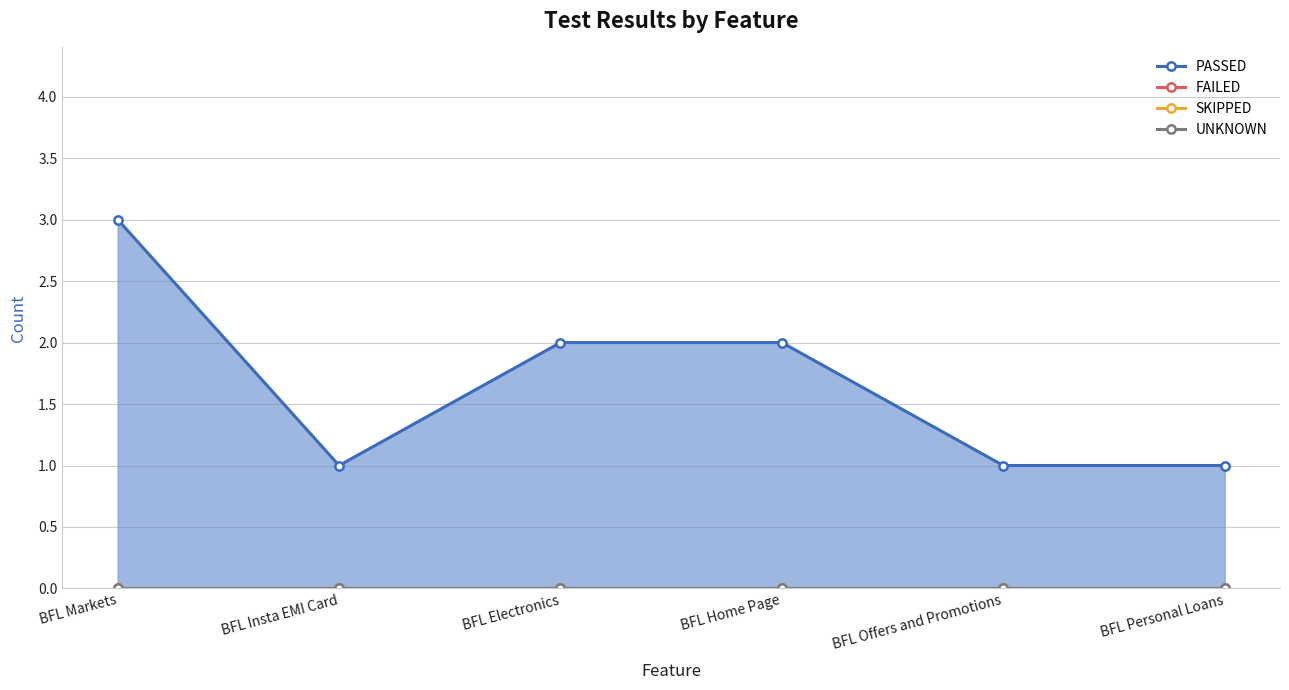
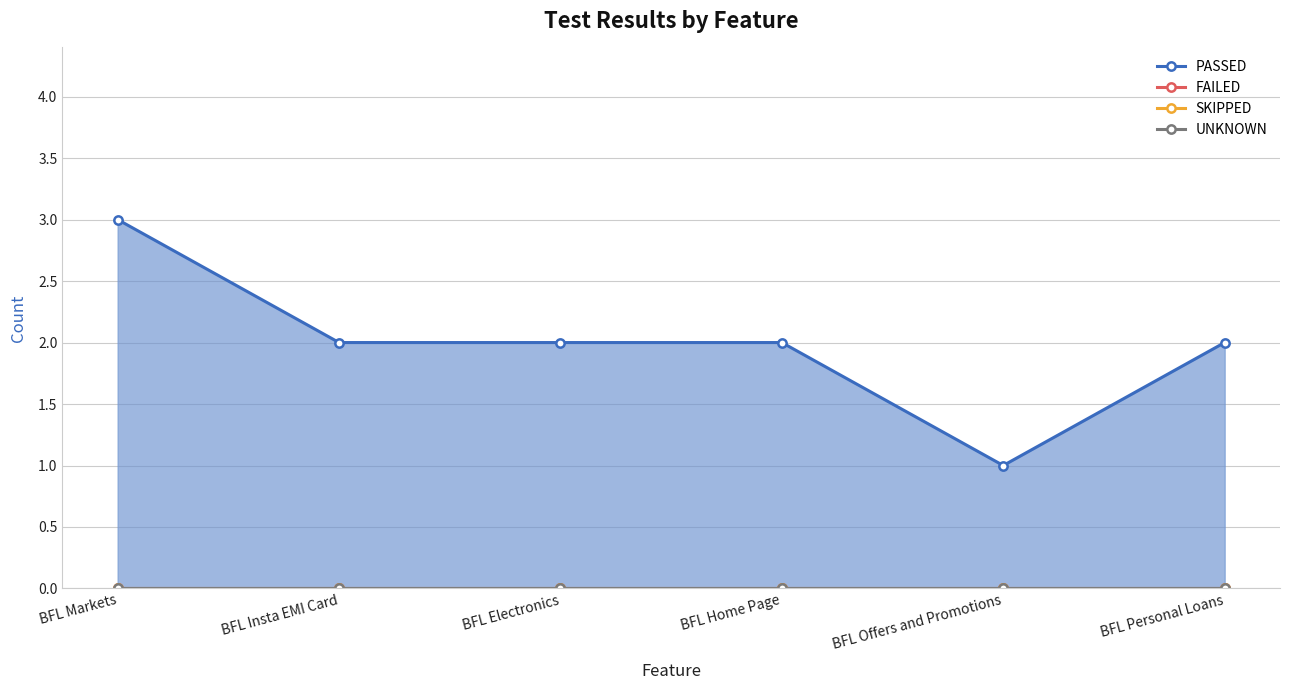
  {
    "PASSED": {
      "BFL Markets": 3,
-     "BFL Insta EMI Card": 1,
+     "BFL Insta EMI Card": 2,
      "BFL Electronics": 2,
      "BFL Home Page": 2,
      "BFL Offers and Promotions": 1,
-     "BFL Personal Loans": 1
+     "BFL Personal Loans": 2
    },
    "UNKNOWN": {
      "BFL Markets": 0,
      "BFL Insta EMI Card": 0,
      "BFL Electronics": 0,
      "BFL Home Page": 0,
      "BFL Offers and Promotions": 0,
      "BFL Personal Loans": 0
    }
  }
